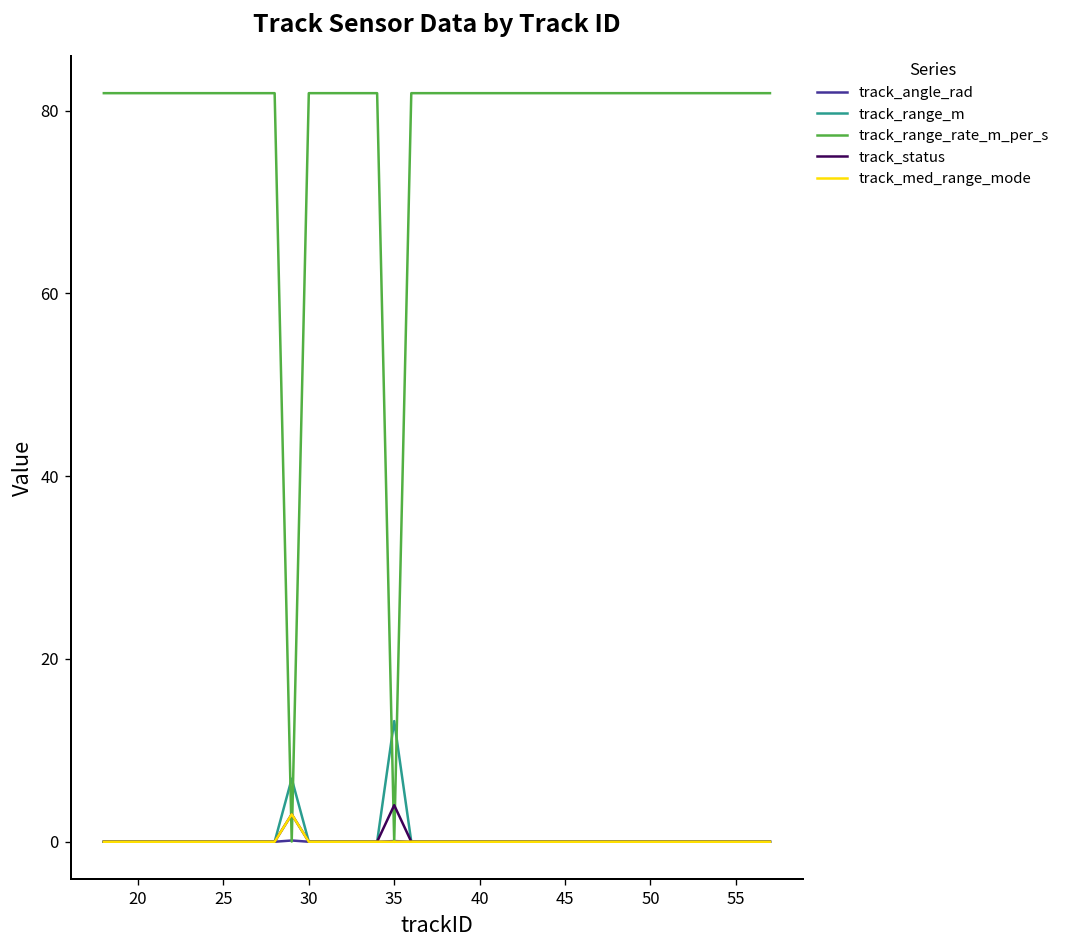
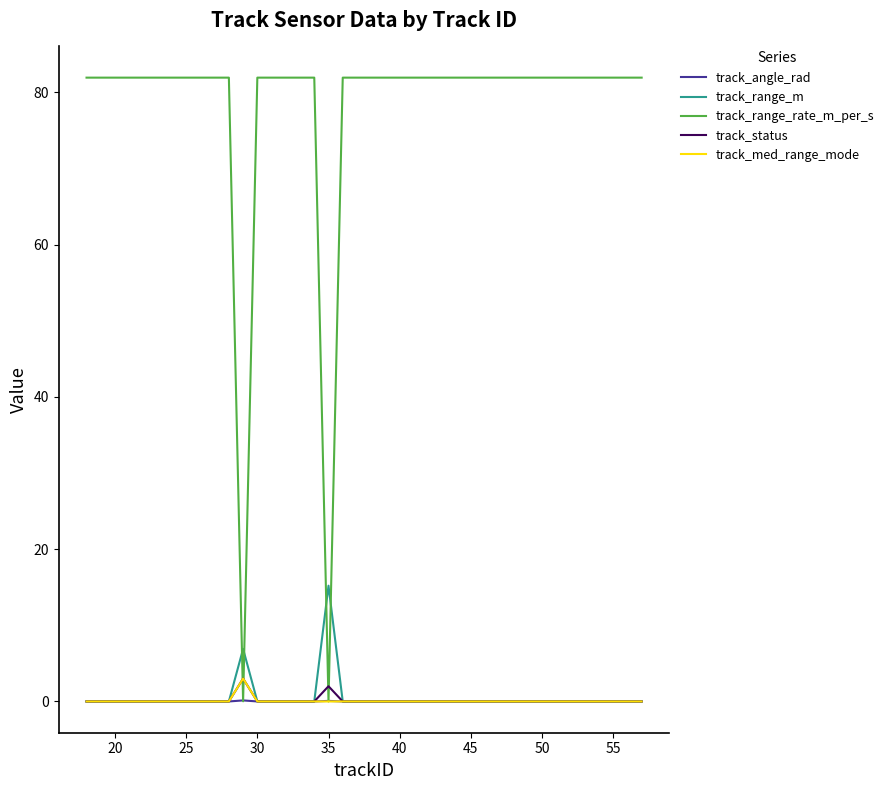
  {
    "track_range_m": {
-     "35": 13
+     "35": 15
    },
    "track_range_rate_m_per_s": {
      "20": 82,
      "25": 82,
      "30": 82,
      "40": 82,
      "45": 82,
      "50": 82,
      "55": 82
    },
    "track_status": {
-     "35": 4
+     "35": 2
    }
  }
